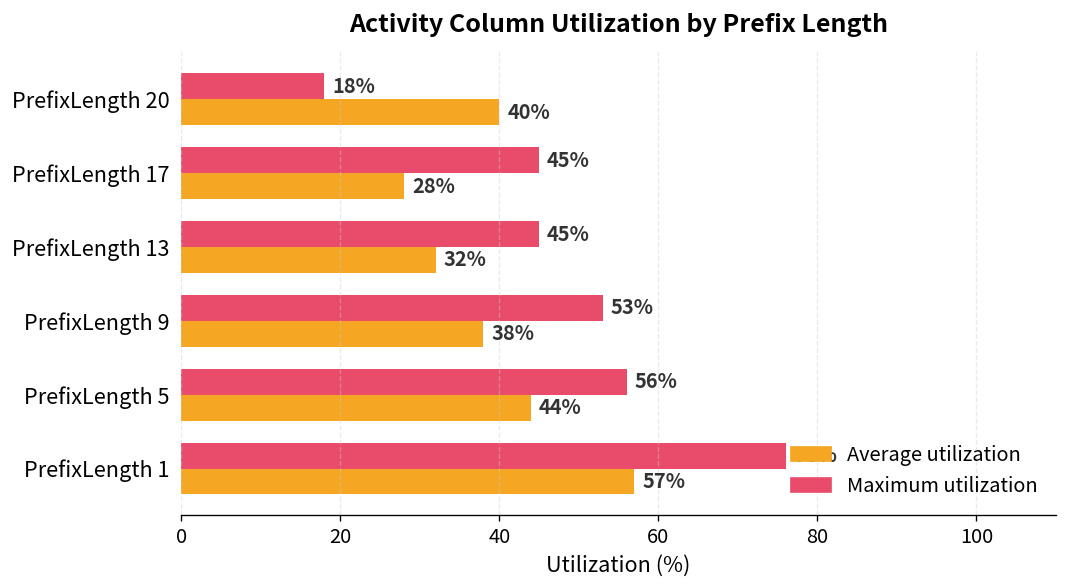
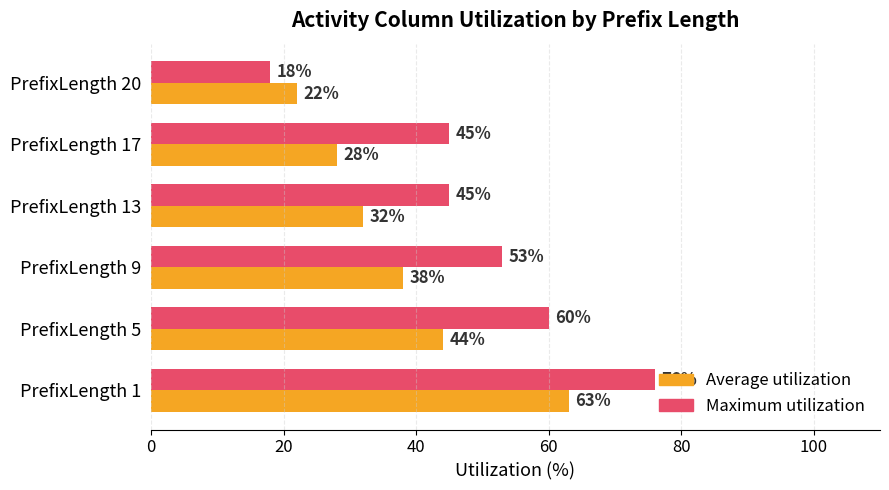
  {
    "Maximum utilization": {
      "PrefixLength 20": "18%",
      "PrefixLength 17": "45%",
      "PrefixLength 13": "45%",
      "PrefixLength 9": "53%",
-     "PrefixLength 5": "56%",
+     "PrefixLength 5": "60%",
      "PrefixLength 1": "76%"
    },
    "Average utilization": {
-     "PrefixLength 20": "40%",
+     "PrefixLength 20": "22%",
      "PrefixLength 17": "28%",
      "PrefixLength 13": "32%",
      "PrefixLength 9": "38%",
      "PrefixLength 5": "44%",
-     "PrefixLength 1": "57%"
+     "PrefixLength 1": "63%"
    }
  }
